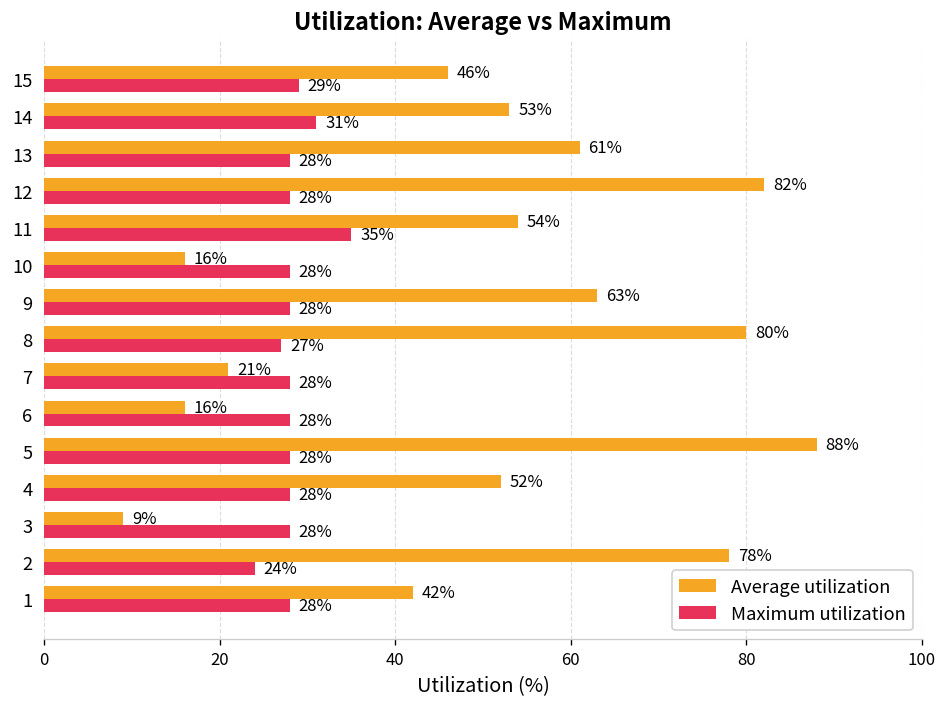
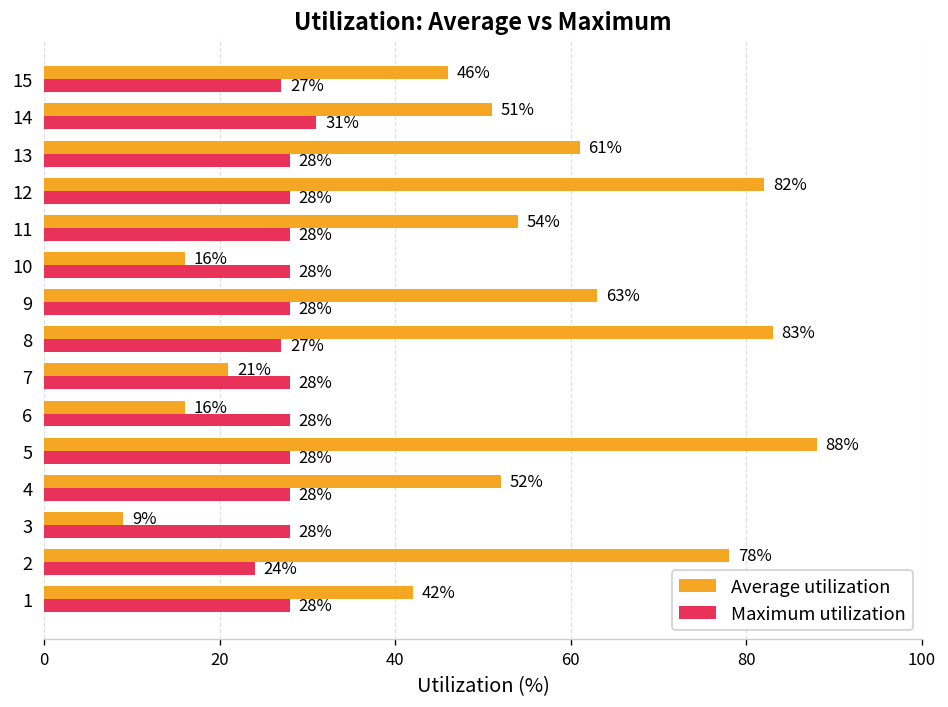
  {
    "Average utilization": {
      "15": "46%",
-     "14": "53%",
+     "14": "51%",
      "13": "61%",
      "12": "82%",
      "11": "54%",
      "10": "16%",
      "9": "63%",
-     "8": "80%",
+     "8": "83%",
      "7": "21%",
      "6": "16%",
      "5": "88%",
      "4": "52%",
      "3": "9%",
      "2": "78%",
      "1": "42%"
    },
    "Maximum utilization": {
-     "15": "29%",
+     "15": "27%",
      "14": "31%",
      "13": "28%",
      "12": "28%",
-     "11": "35%",
+     "11": "28%",
      "10": "28%",
      "9": "28%",
      "8": "27%",
      "7": "28%",
      "6": "28%",
      "5": "28%",
      "4": "28%",
      "3": "28%",
      "2": "24%",
      "1": "28%"
    }
  }
